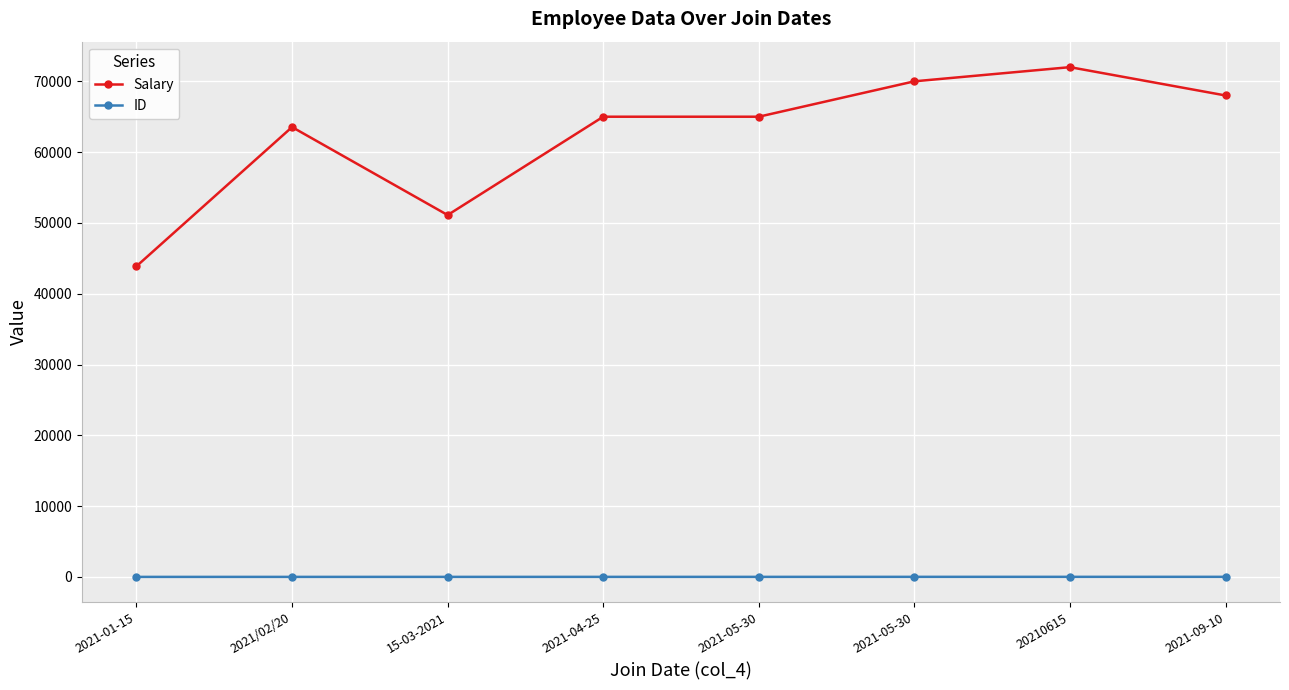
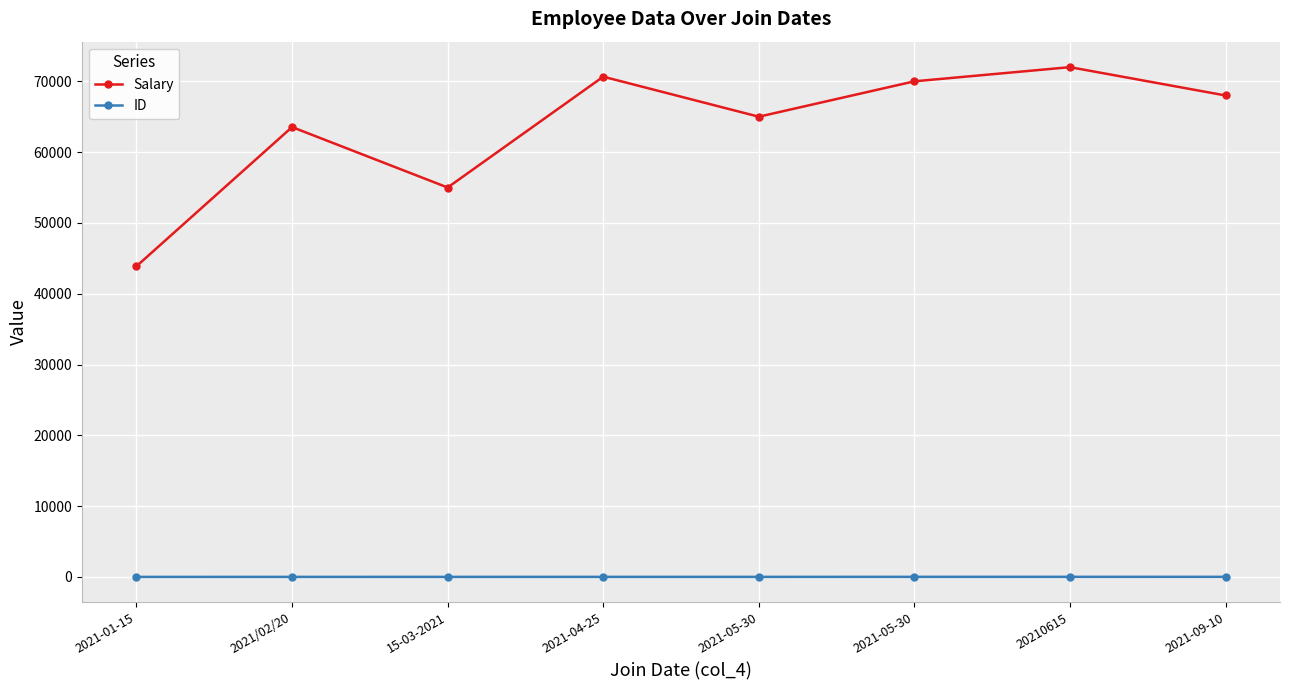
  {
    "Salary": {
      "2021-01-15": 44000,
      "2021/02/20": 64000,
-     "15-03-2021": 51000,
-     "2021-04-25": 65000,
+     "15-03-2021": 55000,
+     "2021-04-25": 71000,
      "20210615": 72000,
      "2021-09-10": 68000
    },
    "ID": {
      "2021-01-15": 0,
      "2021/02/20": 0,
      "15-03-2021": 0,
      "2021-04-25": 0,
      "20210615": 0,
      "2021-09-10": 0
    }
  }
